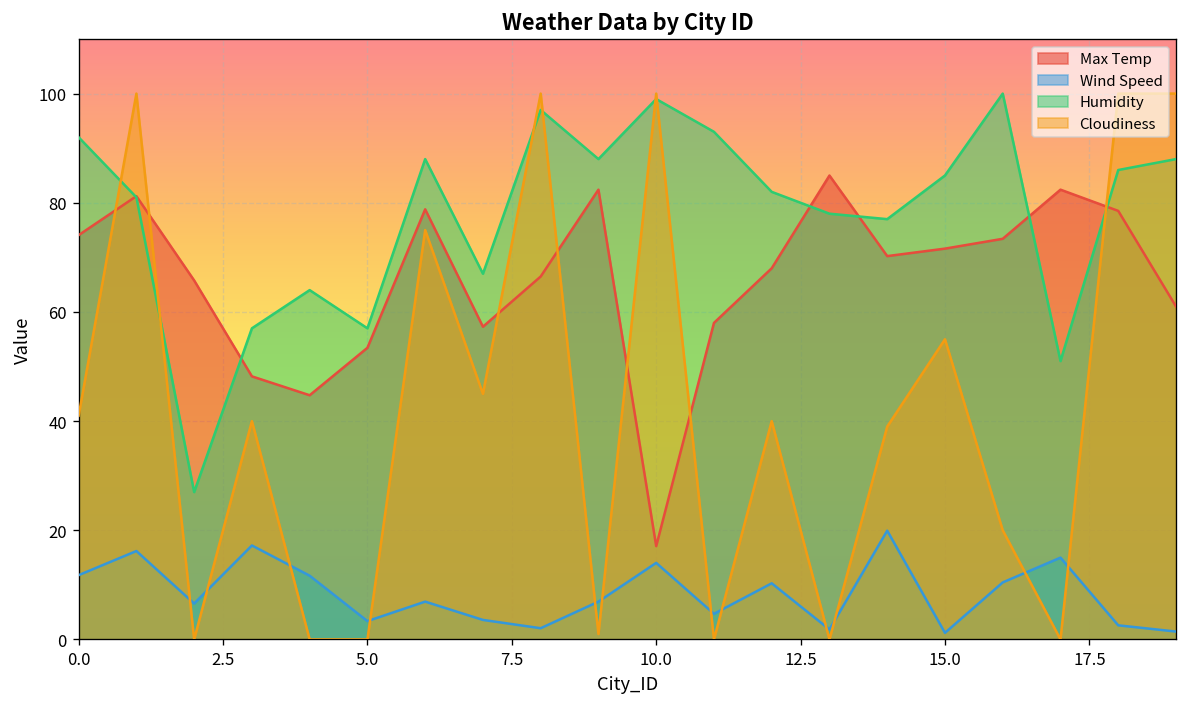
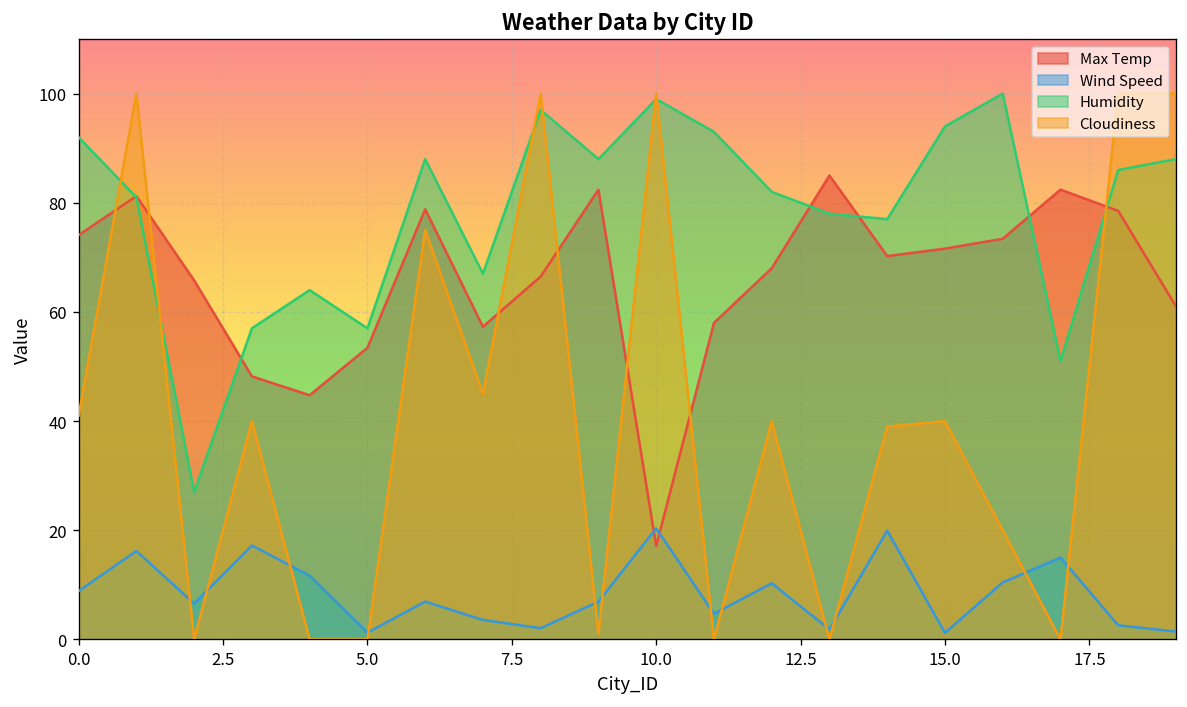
  {
    "Max Temp": {
      "0.0": 74,
      "5.0": 53,
      "10.0": 17,
      "15.0": 72
    },
    "Wind Speed": {
-     "0.0": 12,
-     "5.0": 3,
-     "10.0": 14,
+     "0.0": 9,
+     "5.0": 1,
+     "10.0": 20,
      "15.0": 1
    },
    "Humidity": {
      "0.0": 92,
      "5.0": 57,
      "10.0": 99,
-     "15.0": 85
+     "15.0": 94
    },
    "Cloudiness": {
      "0.0": 41,
      "5.0": 0,
      "10.0": 100,
-     "15.0": 55
+     "15.0": 40
    }
  }
